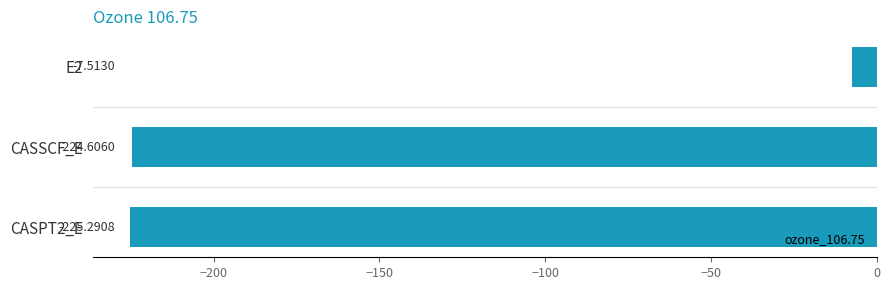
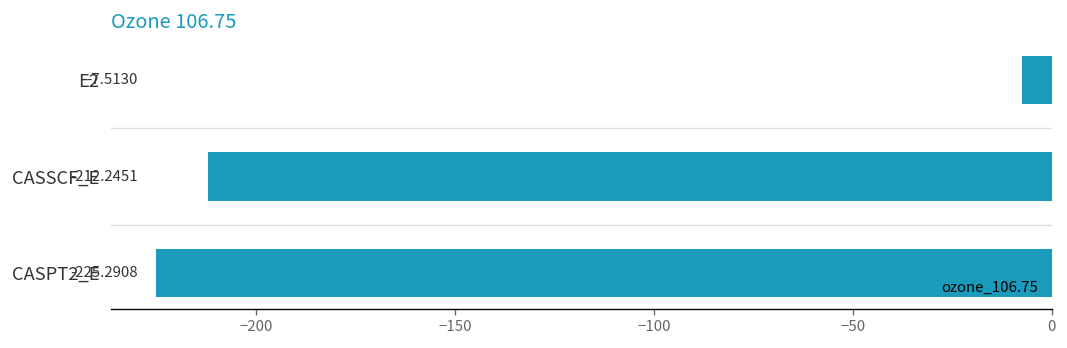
  {
-   "CASSCF_E": -224.6060,
+   "CASSCF_E": -212.2451,
    "CASPT2_E": -225.2908
  }
